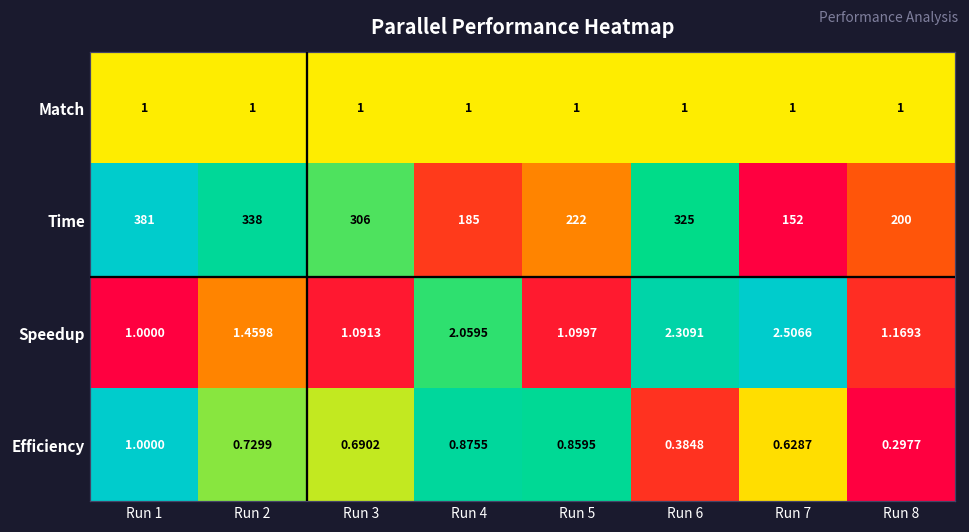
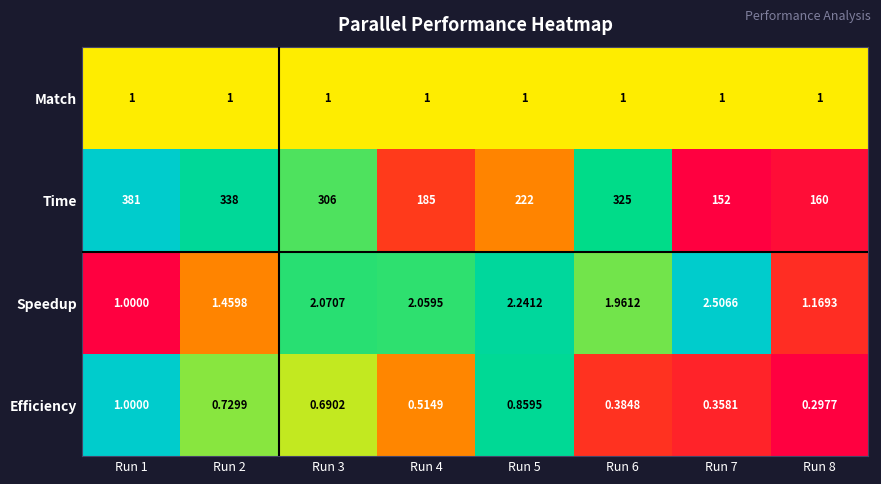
  {
    "Match": {
      "Run 1": 1,
      "Run 2": 1,
      "Run 3": 1,
      "Run 4": 1,
      "Run 5": 1,
      "Run 6": 1,
      "Run 7": 1,
      "Run 8": 1
    },
    "Time": {
      "Run 1": 381,
      "Run 2": 338,
      "Run 3": 306,
      "Run 4": 185,
      "Run 5": 222,
      "Run 6": 325,
      "Run 7": 152,
-     "Run 8": 200
+     "Run 8": 160
    },
    "Speedup": {
      "Run 1": 1.0000,
      "Run 2": 1.4598,
-     "Run 3": 1.0913,
+     "Run 3": 2.0707,
      "Run 4": 2.0595,
-     "Run 5": 1.0997,
-     "Run 6": 2.3091,
+     "Run 5": 2.2412,
+     "Run 6": 1.9612,
      "Run 7": 2.5066,
      "Run 8": 1.1693
    },
    "Efficiency": {
      "Run 1": 1.0000,
      "Run 2": 0.7299,
      "Run 3": 0.6902,
-     "Run 4": 0.8755,
+     "Run 4": 0.5149,
      "Run 5": 0.8595,
      "Run 6": 0.3848,
-     "Run 7": 0.6287,
+     "Run 7": 0.3581,
      "Run 8": 0.2977
    }
  }
